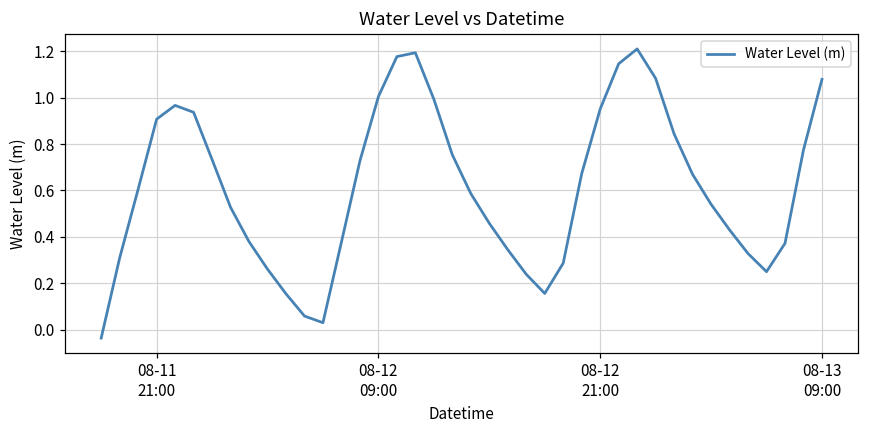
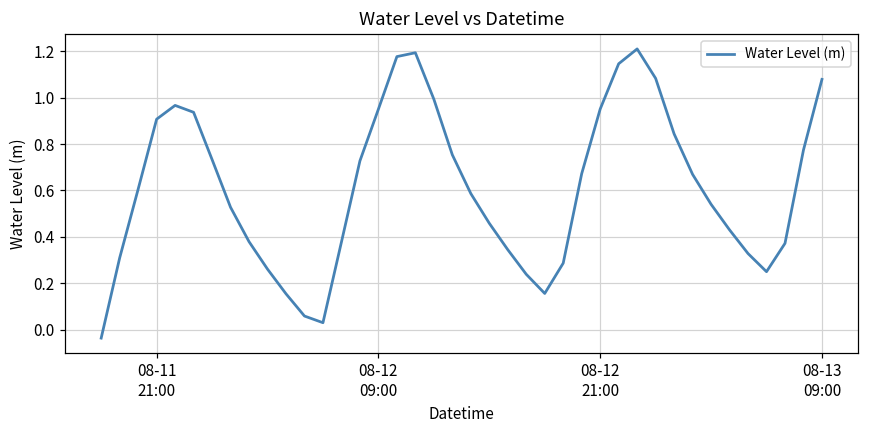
  {
    "08-11 21:00": 0.91,
-   "08-12 09:00": 1.00,
+   "08-12 09:00": 0.95,
    "08-12 21:00": 0.95,
    "08-13 09:00": 1.08
  }
